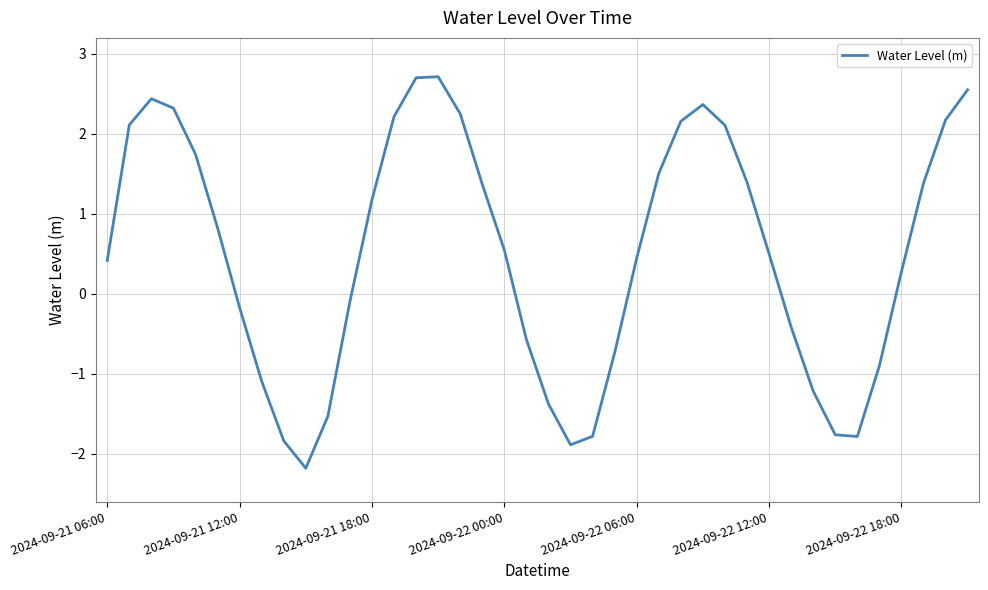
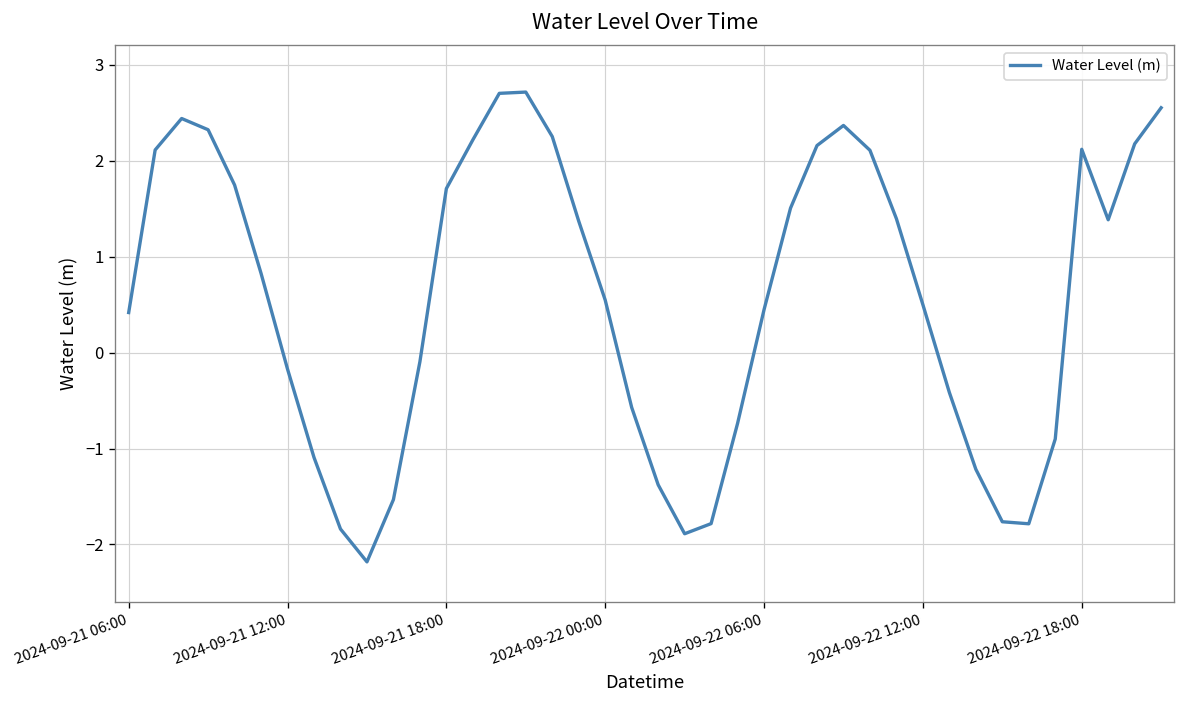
  {
    "2024-09-21 06:00": 0.4,
    "2024-09-21 12:00": -0.2,
-   "2024-09-21 18:00": 1.2,
+   "2024-09-21 18:00": 1.7,
    "2024-09-22 00:00": 0.5,
    "2024-09-22 06:00": 0.4,
    "2024-09-22 12:00": 0.5,
-   "2024-09-22 18:00": 0.3
+   "2024-09-22 18:00": 2.1
  }
